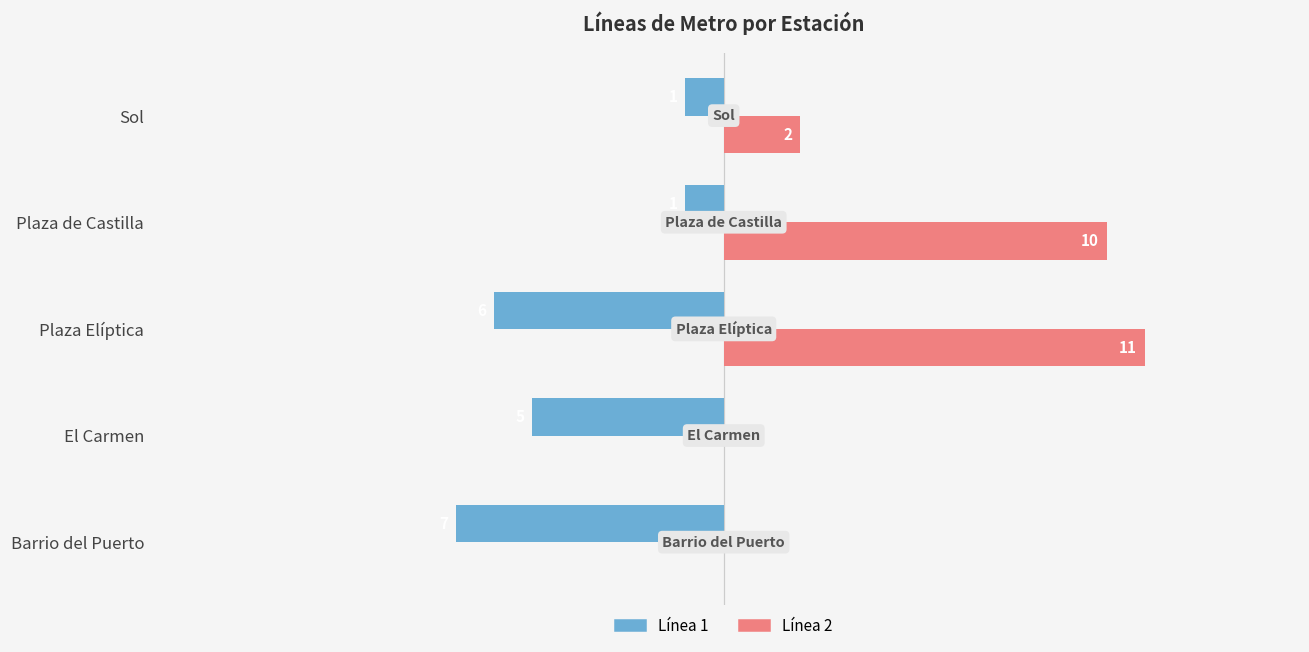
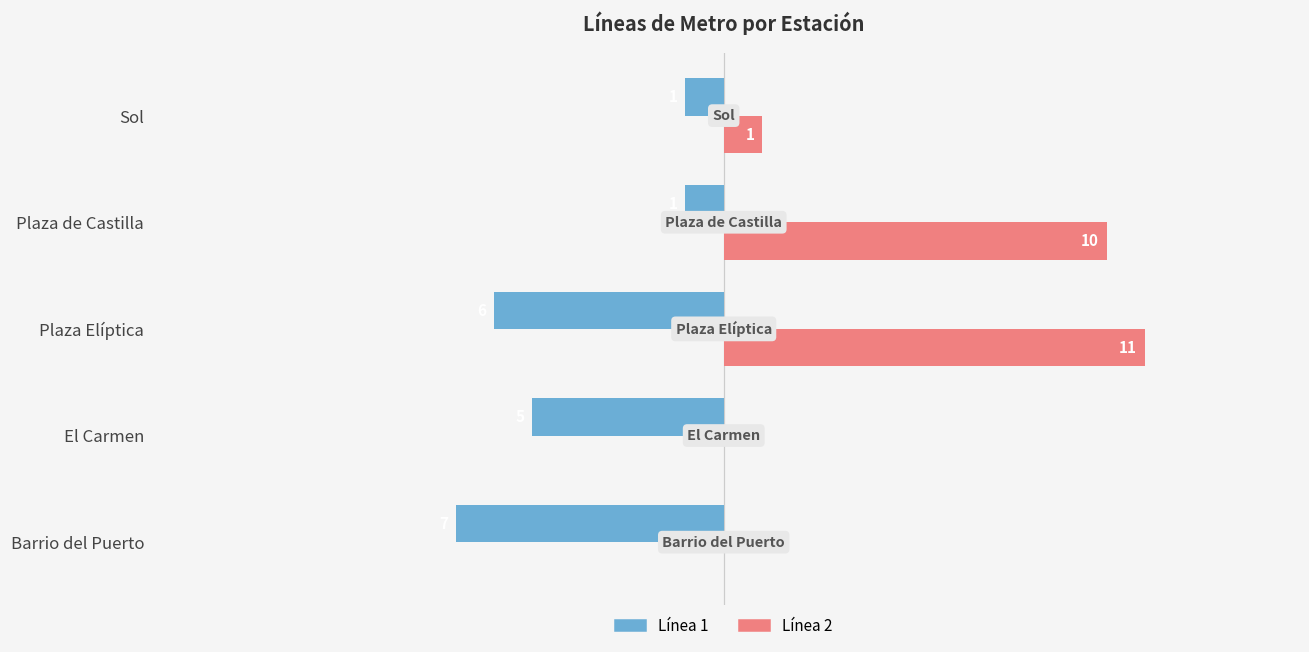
  {
    "Línea 2": {
-     "Sol": 2,
+     "Sol": 1,
      "Plaza de Castilla": 10,
      "Plaza Elíptica": 11
    }
  }
